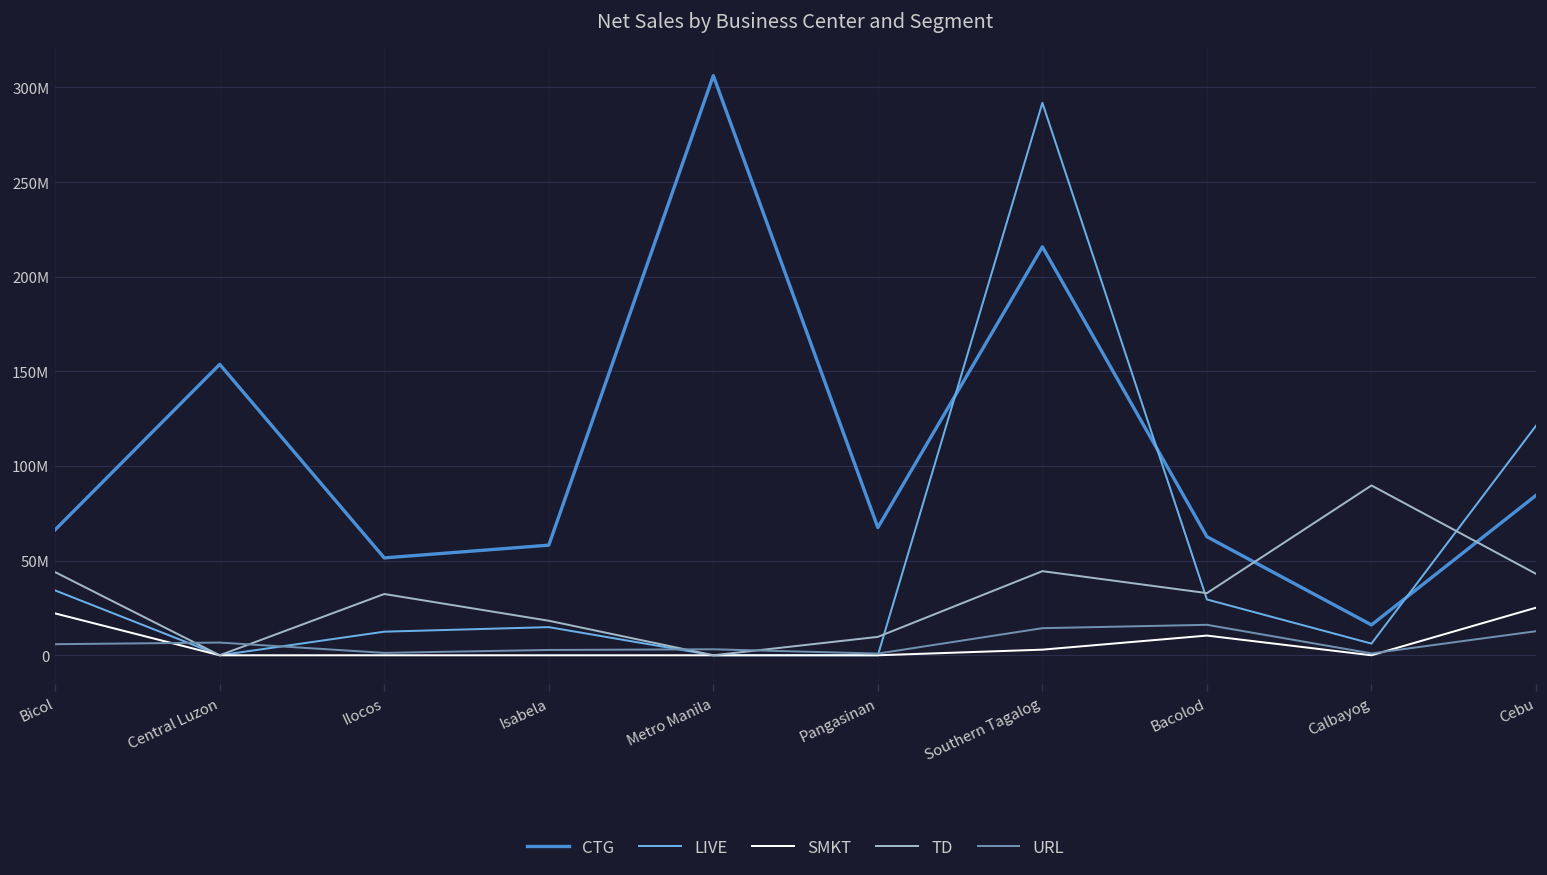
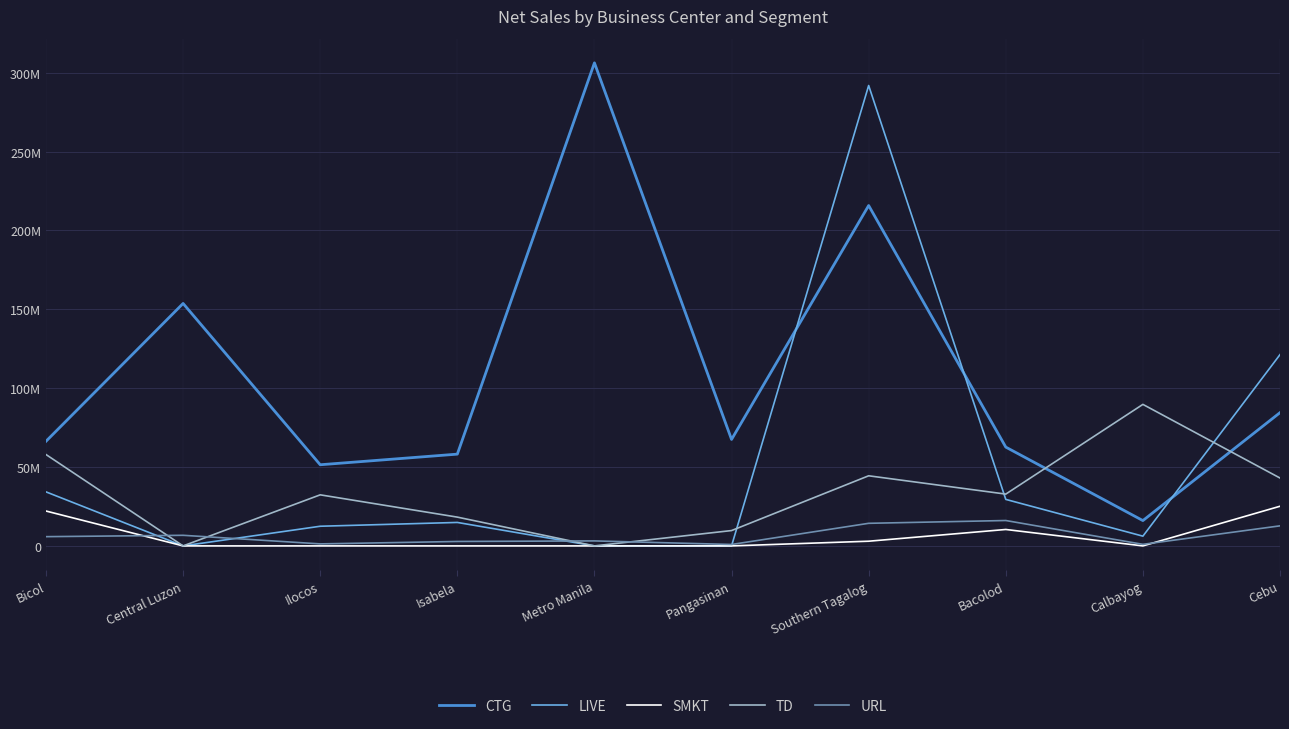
  {
    "SMKT": {
      "Bicol": 22000000,
      "Isabela": 0,
      "Southern Tagalog": 3000000,
      "Bacolod": 10000000,
      "Cebu": 25000000
    },
    "TD": {
-     "Bicol": 44000000,
+     "Bicol": 58000000,
      "Ilocos": 32000000,
      "Isabela": 18000000,
      "Pangasinan": 10000000,
      "Southern Tagalog": 44000000,
      "Bacolod": 33000000,
      "Calbayog": 90000000,
      "Cebu": 43000000
    }
  }
